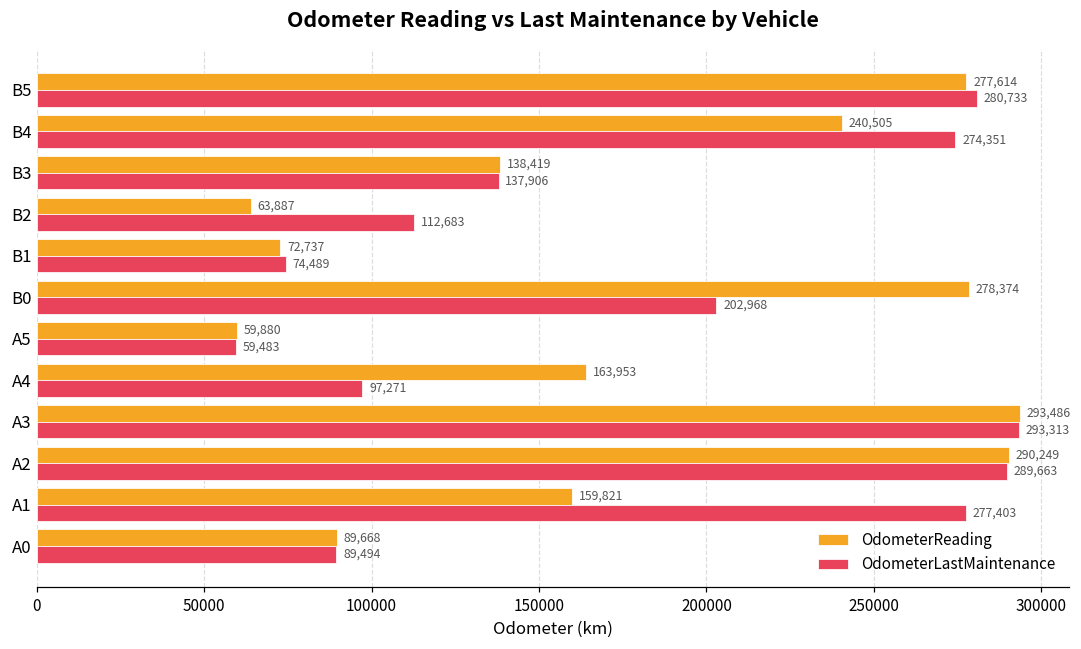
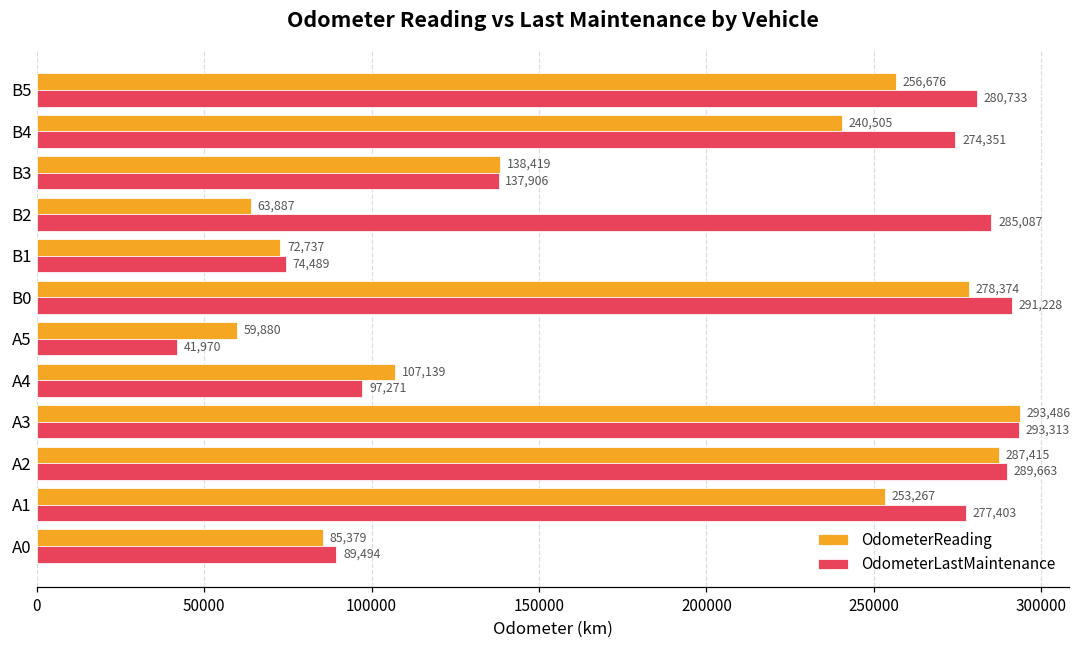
  {
    "OdometerReading": {
-     "B5": "277,614",
+     "B5": "256,676",
      "B4": "240,505",
      "B3": "138,419",
      "B2": "63,887",
      "B1": "72,737",
      "B0": "278,374",
      "A5": "59,880",
-     "A4": "163,953",
+     "A4": "107,139",
      "A3": "293,486",
-     "A2": "290,249",
-     "A1": "159,821",
-     "A0": "89,668"
+     "A2": "287,415",
+     "A1": "253,267",
+     "A0": "85,379"
    },
    "OdometerLastMaintenance": {
      "B5": "280,733",
      "B4": "274,351",
      "B3": "137,906",
-     "B2": "112,683",
+     "B2": "285,087",
      "B1": "74,489",
-     "B0": "202,968",
-     "A5": "59,483",
+     "B0": "291,228",
+     "A5": "41,970",
      "A4": "97,271",
      "A3": "293,313",
      "A2": "289,663",
      "A1": "277,403",
      "A0": "89,494"
    }
  }
